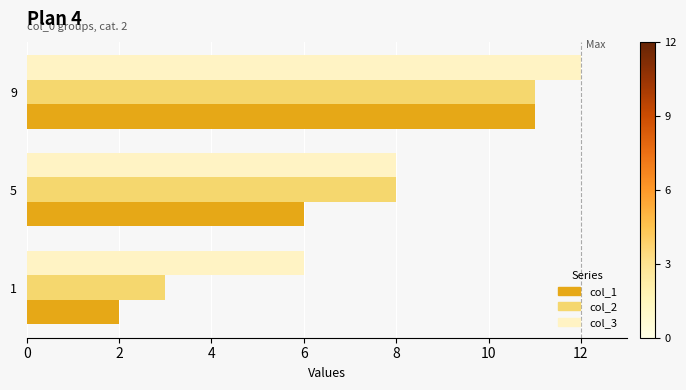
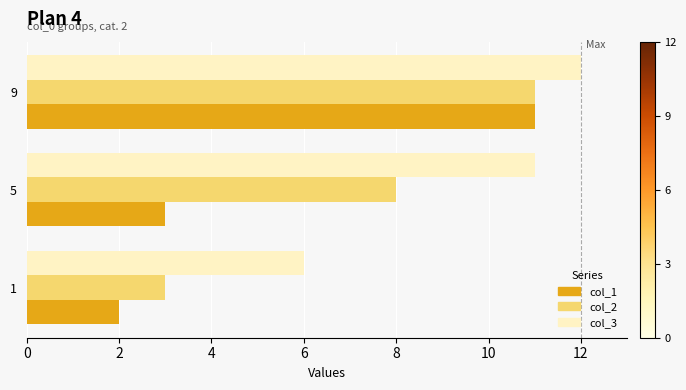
  {
    "col_1": {
      "9": 11,
-     "5": 6,
+     "5": 3,
      "1": 2
    },
    "col_2": {
      "9": 11,
      "5": 8,
      "1": 3
    },
    "col_3": {
      "9": 12,
-     "5": 8,
+     "5": 11,
      "1": 6
    }
  }
